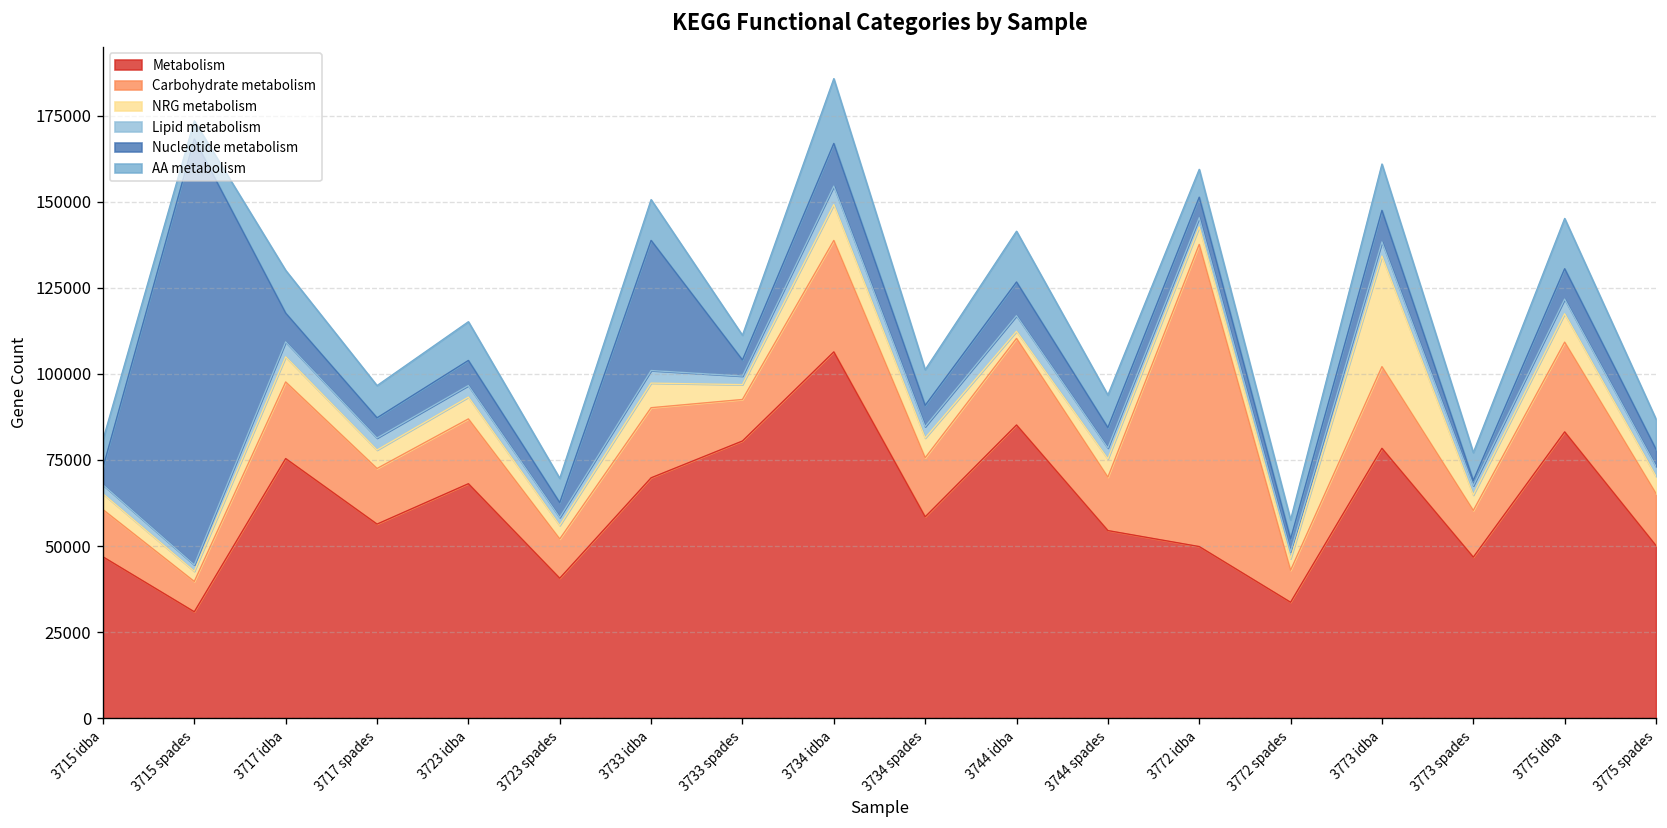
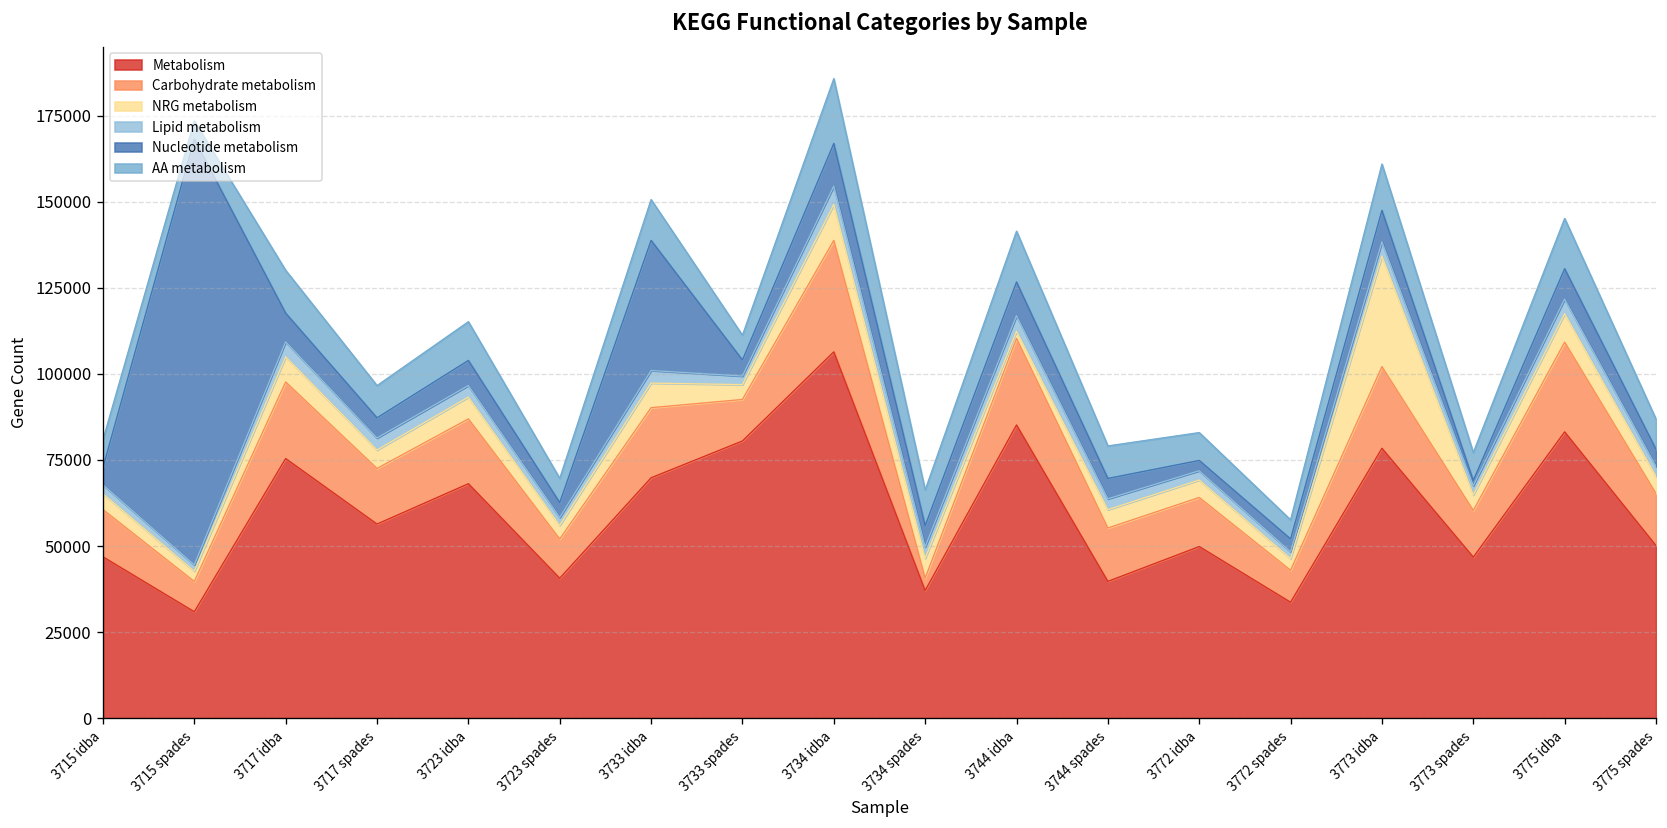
  {
    "Metabolism": {
      "3715 idba": 47000,
      "3715 spades": 31000,
      "3717 idba": 75000,
      "3717 spades": 56000,
      "3723 idba": 68000,
      "3723 spades": 41000,
      "3733 idba": 70000,
      "3733 spades": 81000,
      "3734 idba": 106000,
-     "3734 spades": 58000,
+     "3734 spades": 37000,
      "3744 idba": 85000,
-     "3744 spades": 54000,
+     "3744 spades": 40000,
      "3772 idba": 50000,
      "3772 spades": 34000,
      "3773 idba": 78000,
      "3773 spades": 47000,
      "3775 idba": 83000,
      "3775 spades": 50000
    },
    "Carbohydrate metabolism": {
      "3715 idba": 14000,
      "3715 spades": 9000,
      "3717 idba": 22000,
      "3717 spades": 16000,
      "3723 idba": 19000,
      "3723 spades": 11000,
      "3733 idba": 20000,
      "3733 spades": 12000,
      "3734 idba": 32000,
-     "3734 spades": 17000,
+     "3734 spades": 4000,
      "3744 idba": 25000,
      "3744 spades": 16000,
-     "3772 idba": 88000,
+     "3772 idba": 14000,
      "3772 spades": 9000,
      "3773 idba": 24000,
      "3773 spades": 14000,
      "3775 idba": 26000,
      "3775 spades": 15000
    },
    "NRG metabolism": {
      "3715 idba": 5000,
      "3715 spades": 3000,
      "3717 idba": 7000,
      "3717 spades": 5000,
      "3723 idba": 6000,
      "3723 spades": 4000,
      "3733 idba": 7000,
      "3733 spades": 4000,
      "3734 idba": 10000,
      "3734 spades": 6000,
      "3744 idba": 2000,
      "3744 spades": 5000,
      "3772 idba": 5000,
      "3772 spades": 3000,
      "3773 idba": 32000,
      "3773 spades": 5000,
      "3775 idba": 8000,
      "3775 spades": 5000
    },
    "Nucleotide metabolism": {
      "3715 idba": 5000,
      "3717 idba": 8000,
      "3717 spades": 6000,
      "3723 idba": 7000,
      "3723 spades": 4000,
      "3733 idba": 38000,
      "3733 spades": 5000,
      "3734 idba": 12000,
      "3734 spades": 6000,
      "3744 idba": 10000,
      "3744 spades": 6000,
-     "3772 idba": 6000,
+     "3772 idba": 3000,
      "3772 spades": 4000,
      "3773 idba": 9000,
      "3773 spades": 1000,
      "3775 idba": 9000,
      "3775 spades": 5000
    }
  }
